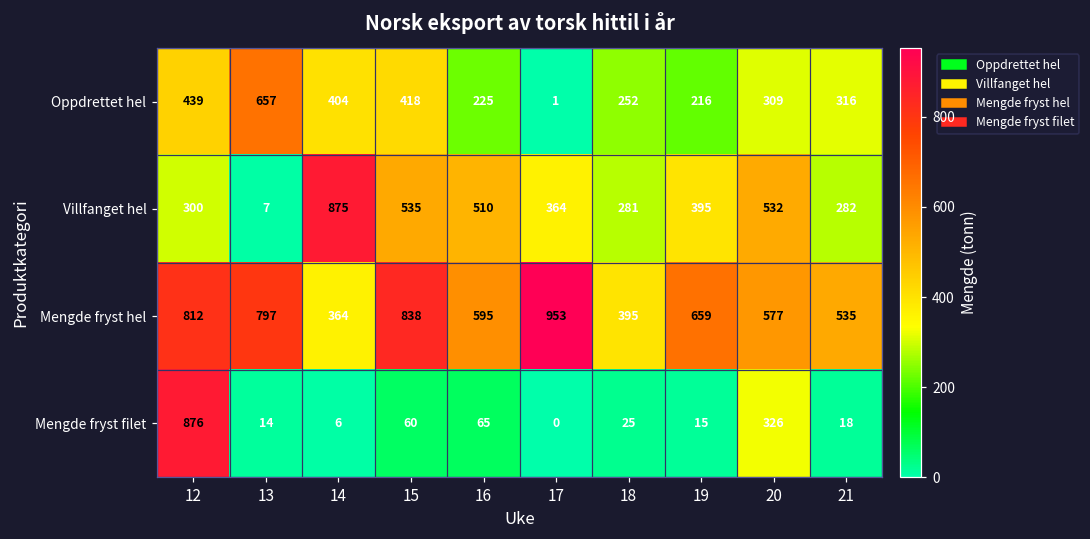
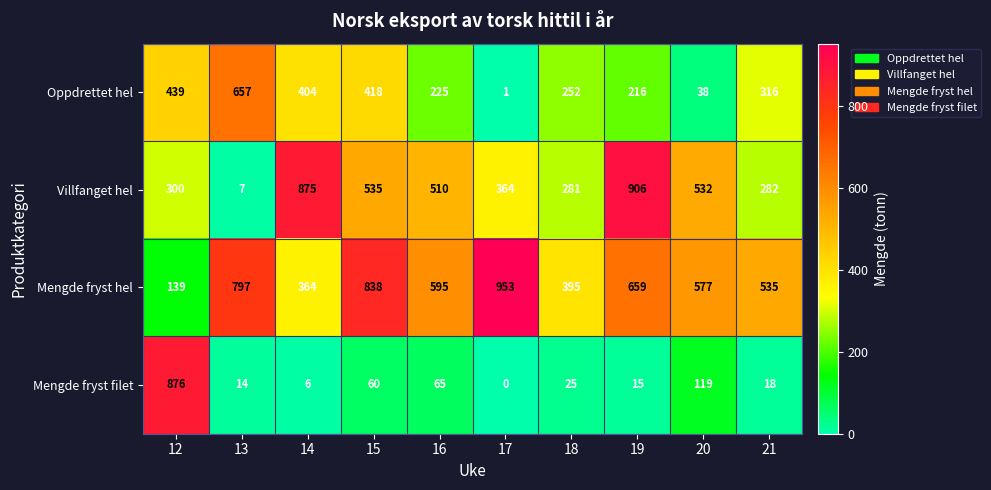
  {
    "Oppdrettet hel": {
      "12": 439,
      "13": 657,
      "14": 404,
      "15": 418,
      "16": 225,
      "17": 1,
      "18": 252,
      "19": 216,
-     "20": 309,
+     "20": 38,
      "21": 316
    },
    "Villfanget hel": {
      "12": 300,
      "13": 7,
      "14": 875,
      "15": 535,
      "16": 510,
      "17": 364,
      "18": 281,
-     "19": 395,
+     "19": 906,
      "20": 532,
      "21": 282
    },
    "Mengde fryst hel": {
-     "12": 812,
+     "12": 139,
      "13": 797,
      "14": 364,
      "15": 838,
      "16": 595,
      "17": 953,
      "18": 395,
      "19": 659,
      "20": 577,
      "21": 535
    },
    "Mengde fryst filet": {
      "12": 876,
      "13": 14,
      "14": 6,
      "15": 60,
      "16": 65,
      "17": 0,
      "18": 25,
      "19": 15,
-     "20": 326,
+     "20": 119,
      "21": 18
    }
  }
